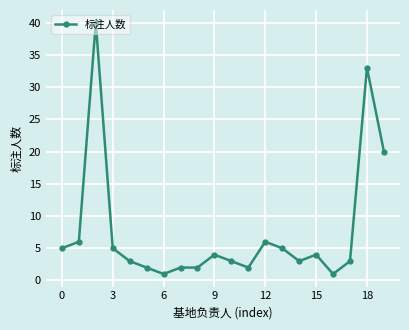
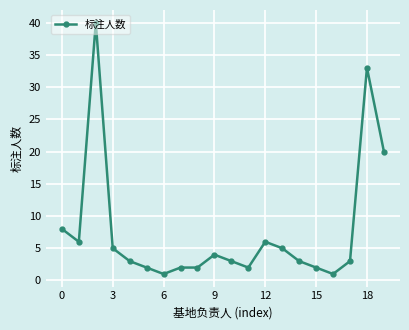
  {
-   "0": 5,
+   "0": 8,
    "3": 5,
    "6": 1,
    "9": 4,
    "12": 6,
-   "15": 4,
+   "15": 2,
    "18": 33
  }
